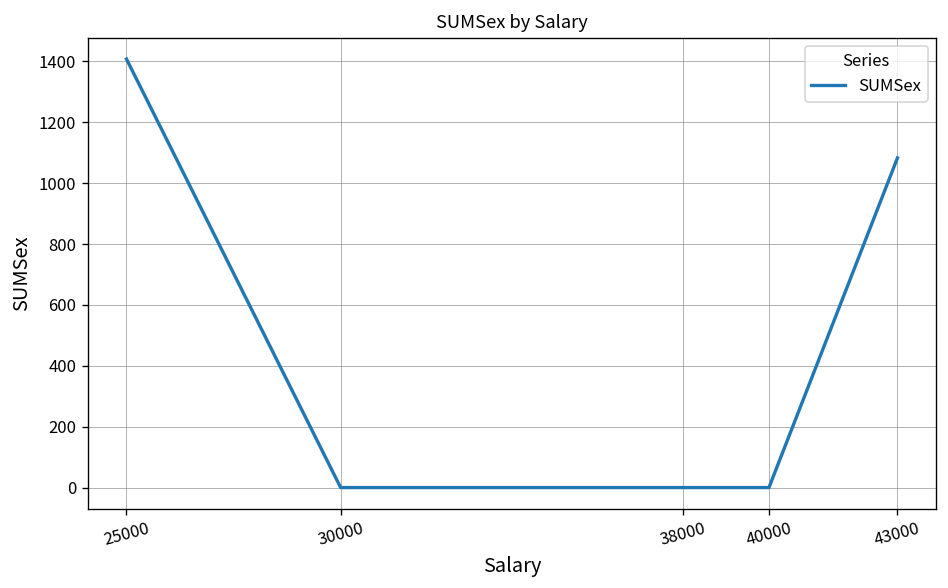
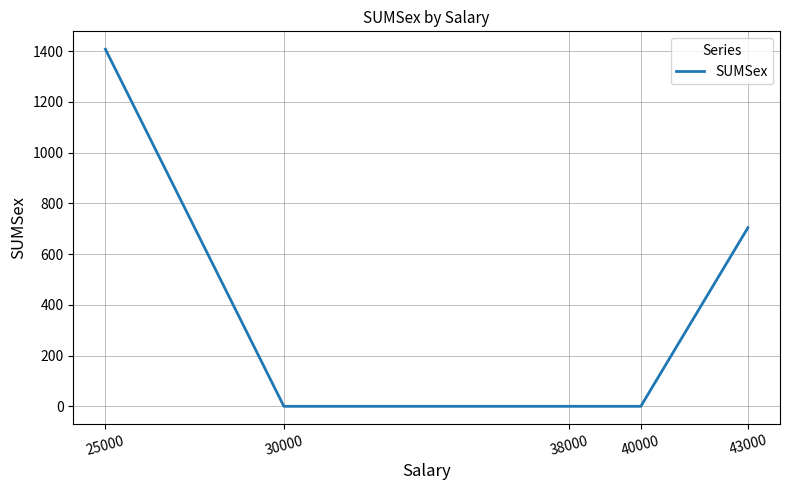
  {
    "25000": 1410,
    "30000": 0,
    "38000": 0,
    "40000": 0,
-   "43000": 1080
+   "43000": 700
  }
